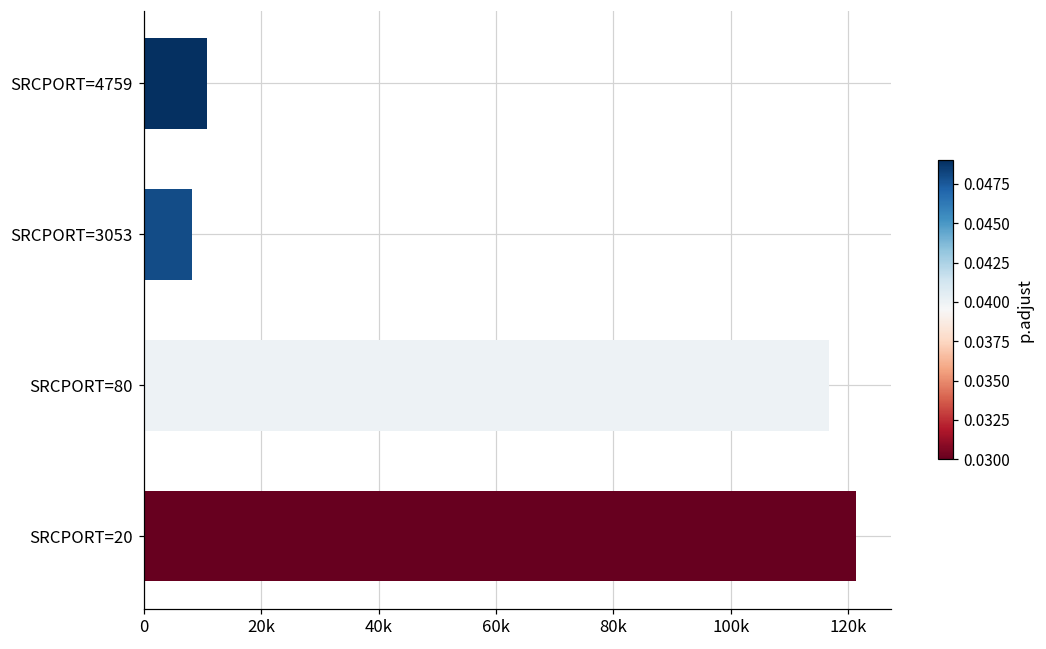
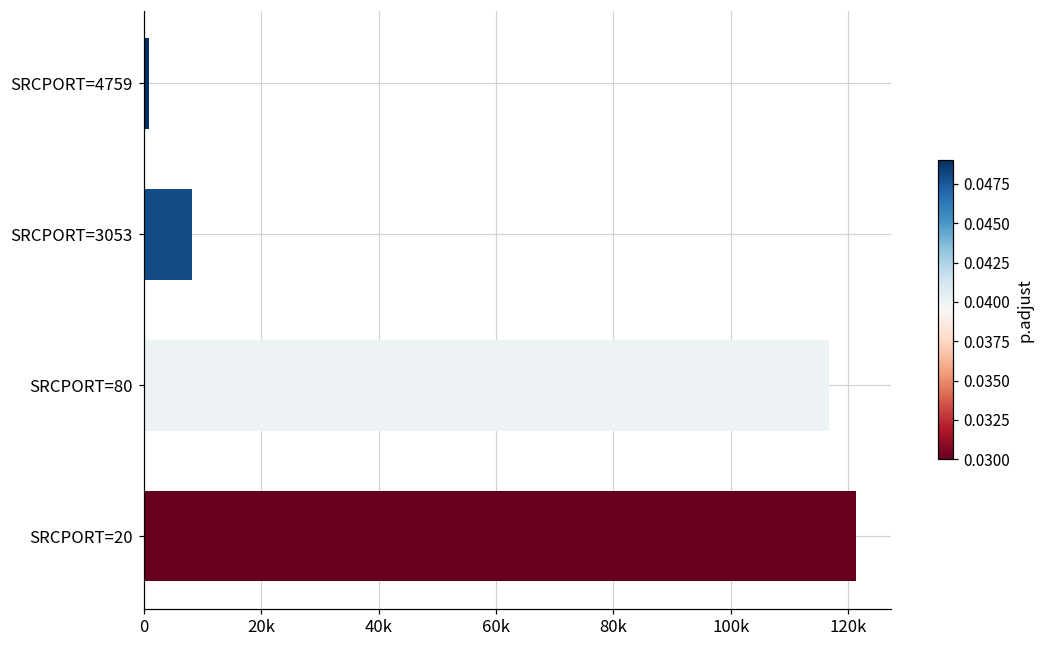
  {
-   "SRCPORT=4759": 11000,
+   "SRCPORT=4759": 1000,
    "SRCPORT=3053": 8000,
    "SRCPORT=80": 117000,
    "SRCPORT=20": 121000
  }
